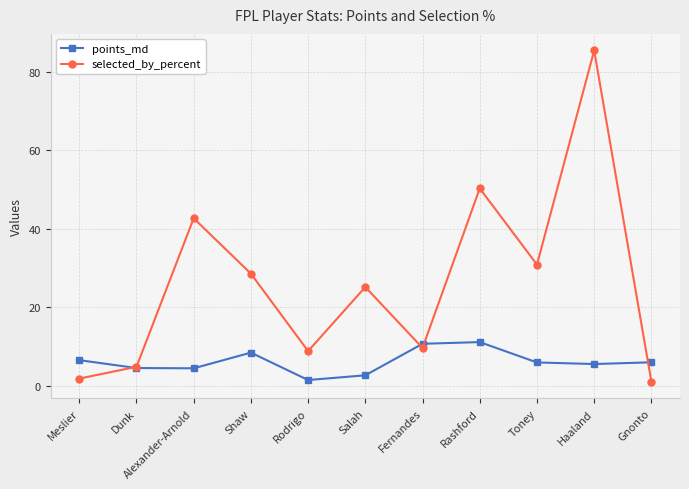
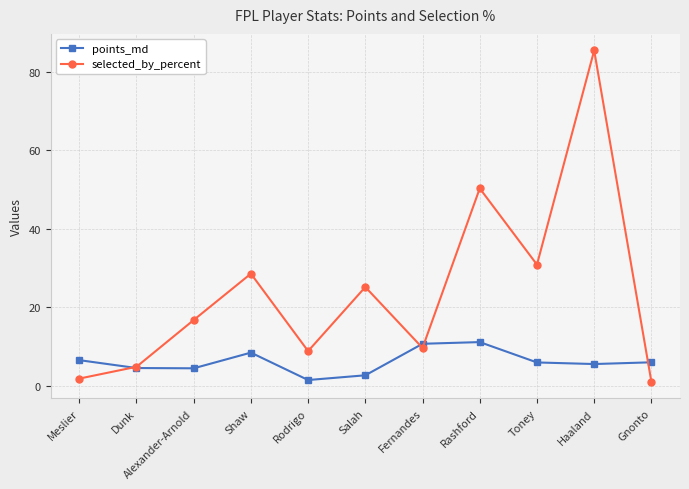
  {
    "points_md": {
      "Meslier": 7,
      "Alexander-Arnold": 5,
      "Shaw": 9,
      "Rodrigo": 2,
      "Salah": 3,
      "Fernandes": 11,
      "Rashford": 11,
      "Toney": 6,
      "Haaland": 6,
      "Gnonto": 6
    },
    "selected_by_percent": {
      "Meslier": 2,
-     "Alexander-Arnold": 43,
+     "Alexander-Arnold": 17,
      "Shaw": 29,
      "Rodrigo": 9,
      "Salah": 25,
      "Fernandes": 10,
      "Rashford": 50,
      "Toney": 31,
      "Haaland": 85,
      "Gnonto": 1
    }
  }
